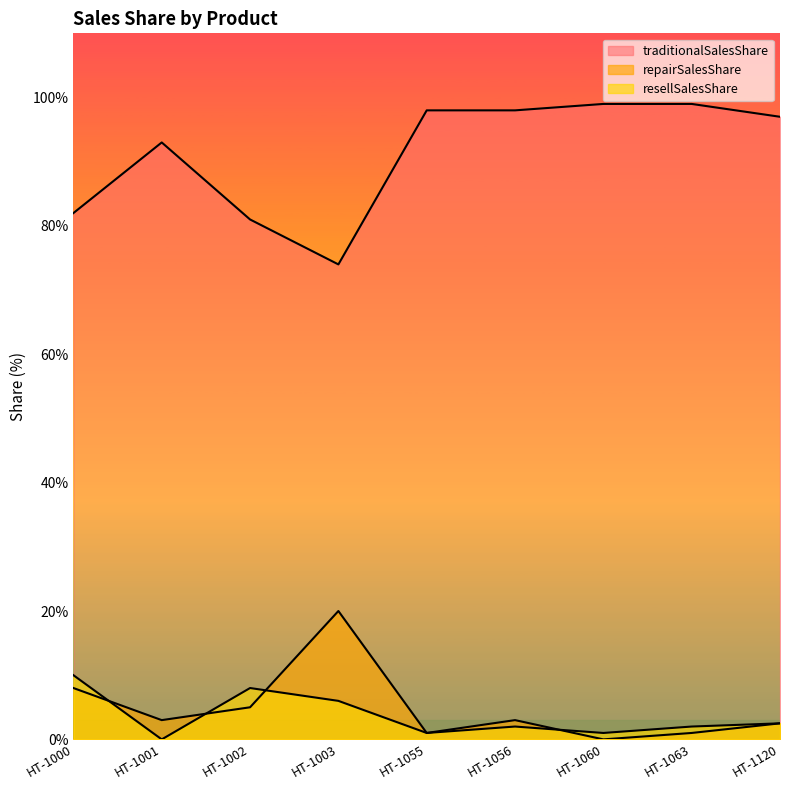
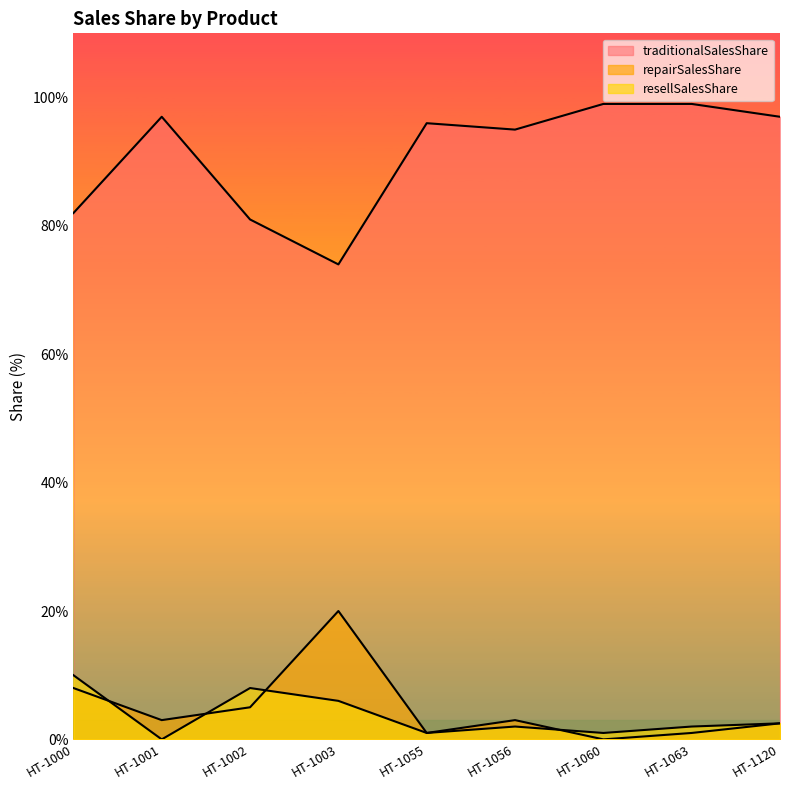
  {
    "traditionalSalesShare": {
      "HT-1000": "82%",
-     "HT-1001": "93%",
+     "HT-1001": "97%",
      "HT-1002": "81%",
      "HT-1003": "74%",
-     "HT-1055": "98%",
-     "HT-1056": "98%",
+     "HT-1055": "96%",
+     "HT-1056": "95%",
      "HT-1060": "99%",
      "HT-1063": "99%",
      "HT-1120": "97%"
    }
  }
